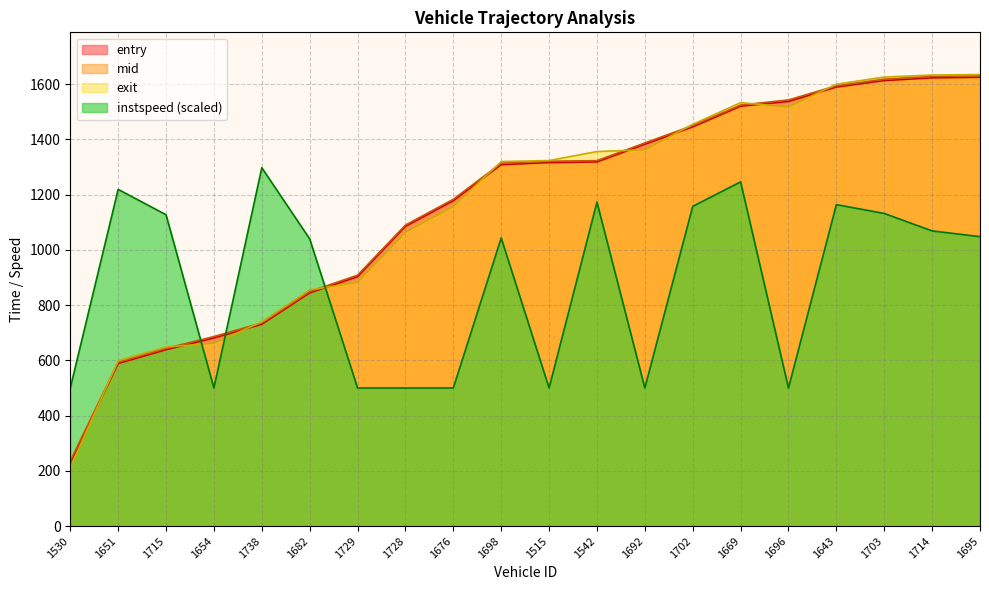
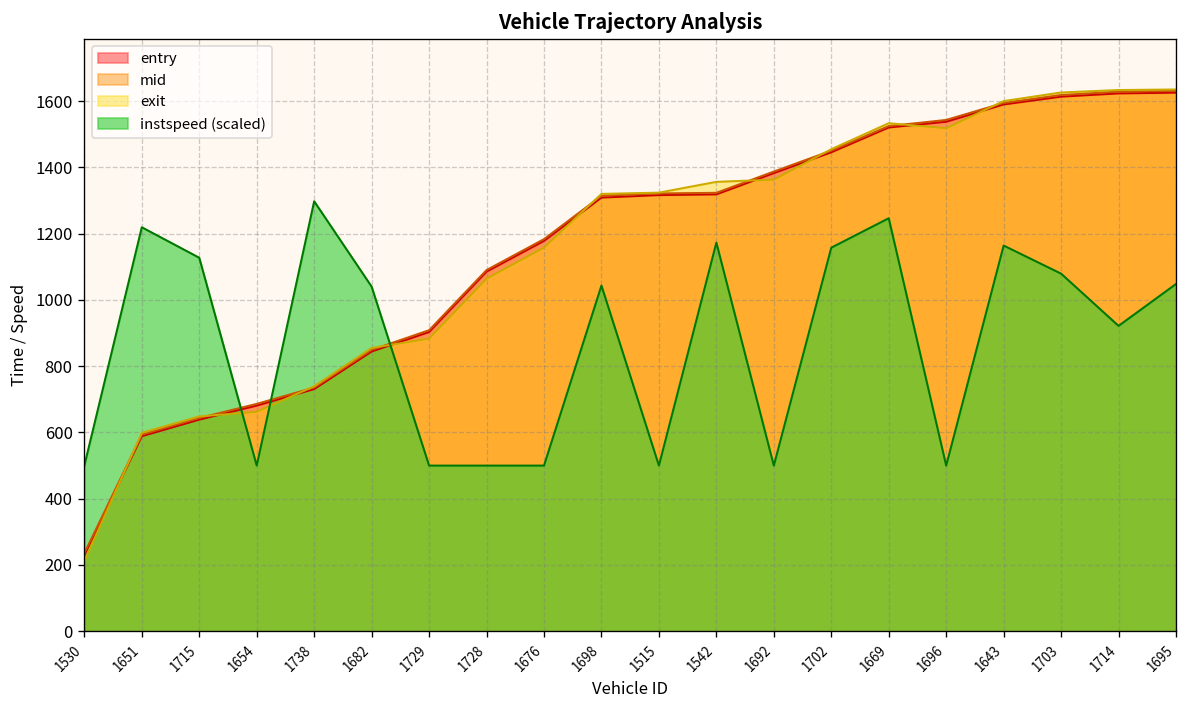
  {
    "instspeed (scaled)": {
      "1530": 500,
      "1651": 1220,
      "1715": 1130,
      "1654": 500,
      "1738": 1300,
      "1682": 1040,
      "1729": 500,
      "1728": 500,
      "1676": 500,
      "1698": 1040,
      "1515": 500,
      "1542": 1170,
      "1692": 500,
      "1702": 1160,
      "1669": 1250,
      "1696": 500,
      "1643": 1160,
-     "1703": 1130,
-     "1714": 1070,
+     "1703": 1080,
+     "1714": 920,
      "1695": 1050
    }
  }
